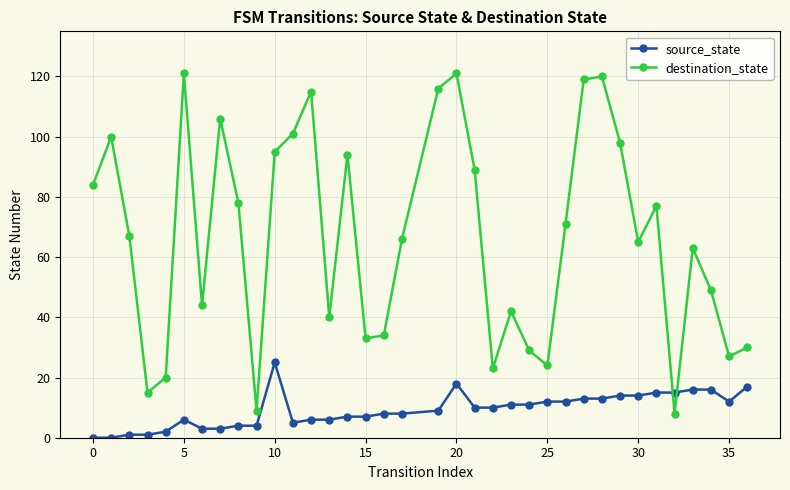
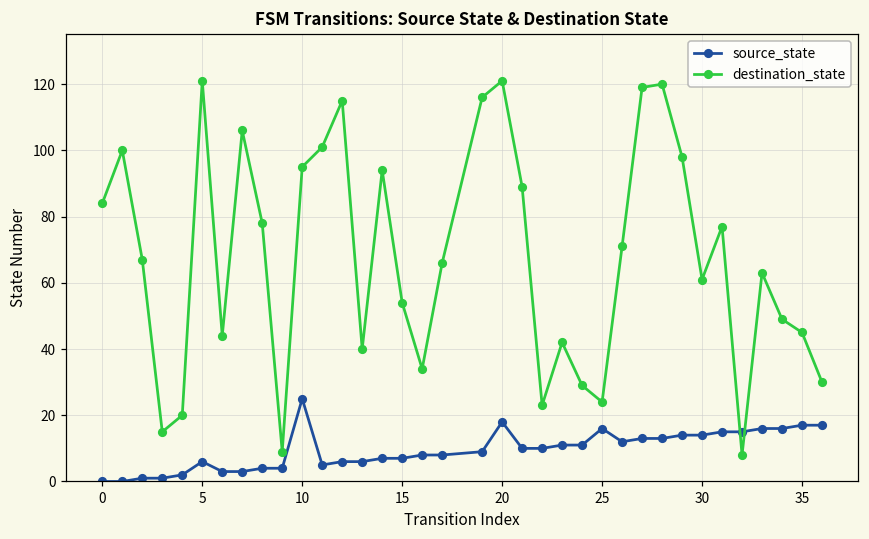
  {
    "source_state": {
      "0": 0,
      "5": 6,
      "10": 25,
      "15": 7,
      "20": 18,
-     "25": 12,
+     "25": 16,
      "30": 14,
-     "35": 12
+     "35": 17
    },
    "destination_state": {
      "0": 84,
      "5": 121,
      "10": 95,
-     "15": 33,
+     "15": 54,
      "20": 121,
      "25": 24,
-     "30": 65,
-     "35": 27
+     "30": 61,
+     "35": 45
    }
  }
